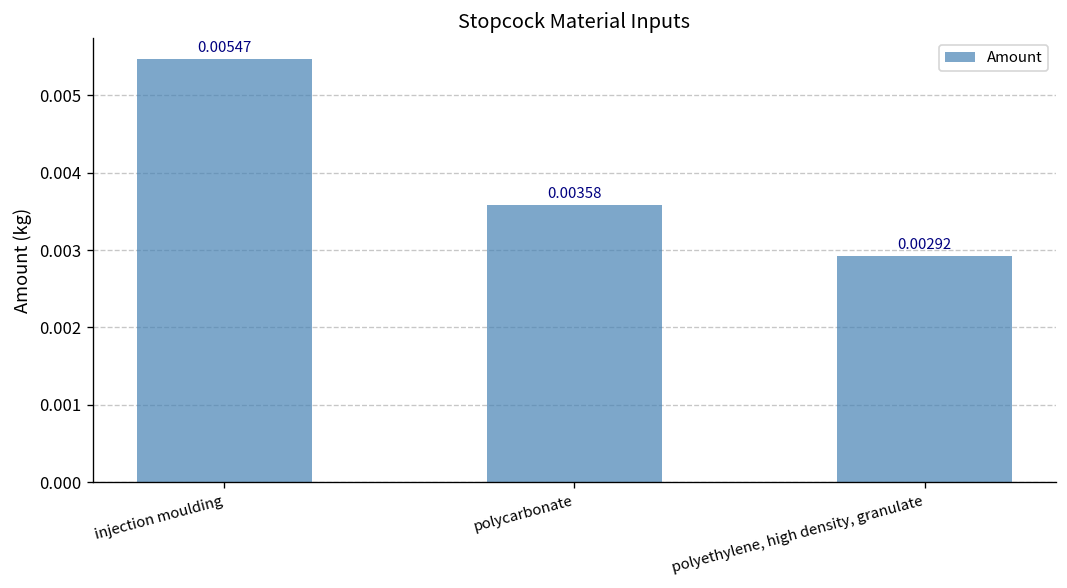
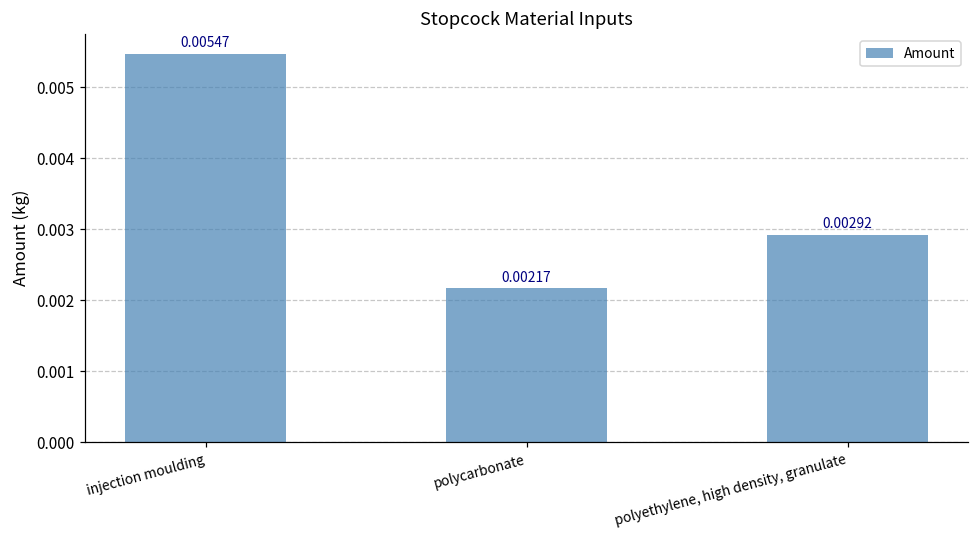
  {
    "injection moulding": 0.00547,
-   "polycarbonate": 0.00358,
+   "polycarbonate": 0.00217,
    "polyethylene, high density, granulate": 0.00292
  }
